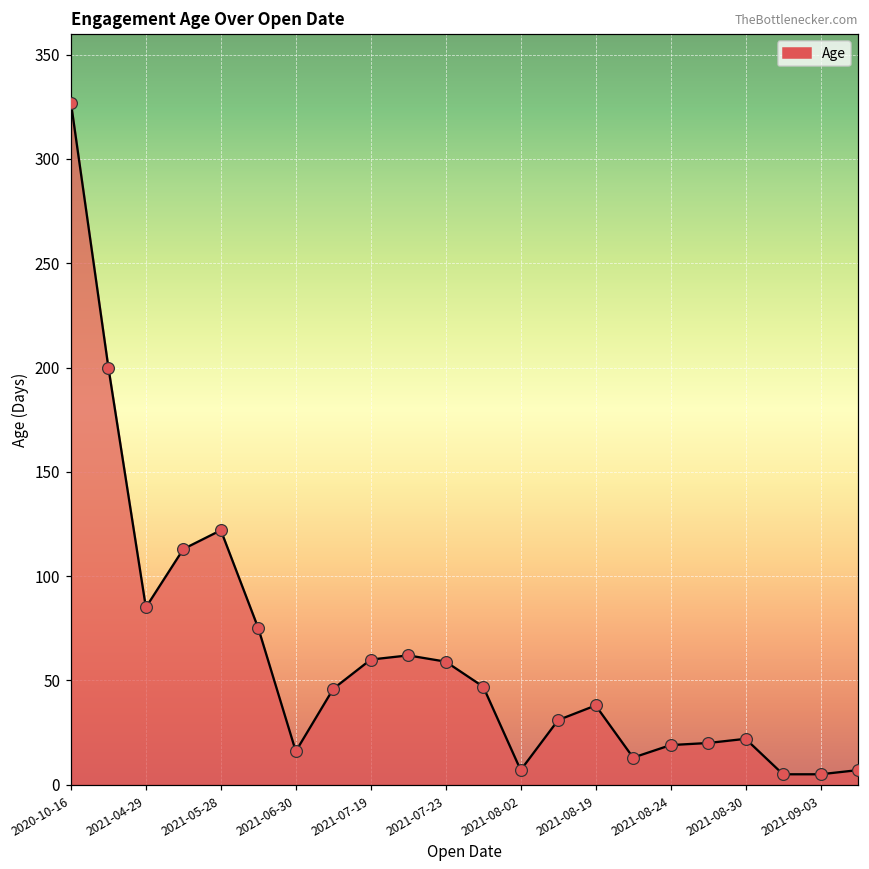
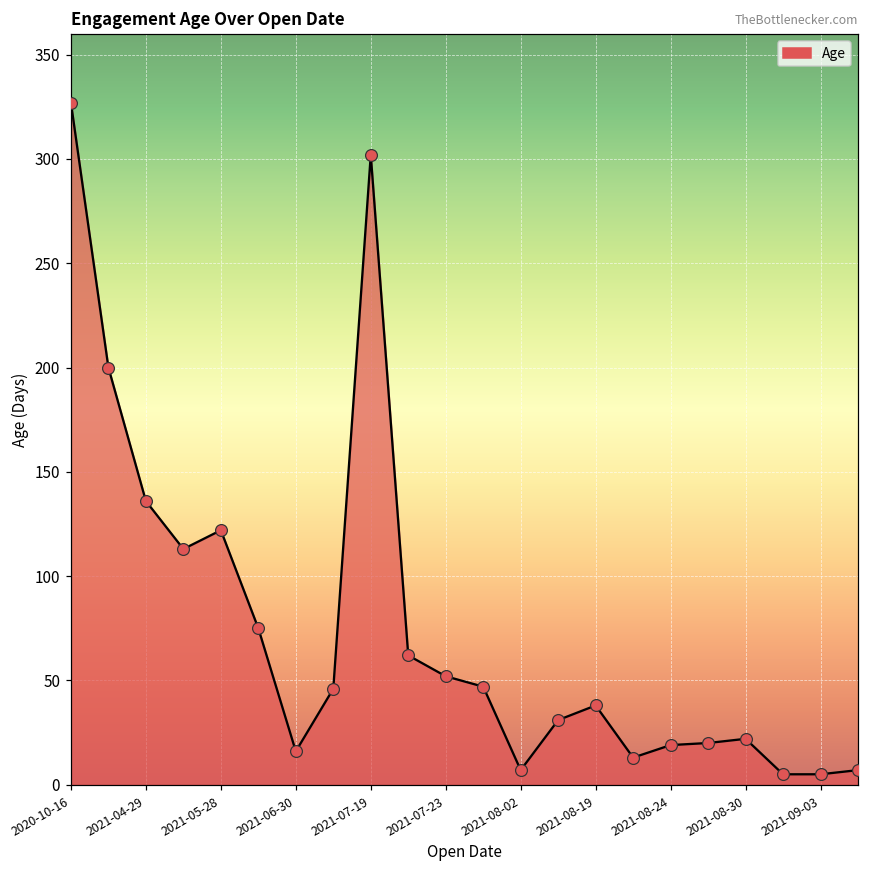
  {
    "2020-10-16": 327,
-   "2021-04-29": 85,
+   "2021-04-29": 136,
    "2021-05-28": 122,
    "2021-06-30": 16,
-   "2021-07-19": 60,
-   "2021-07-23": 59,
+   "2021-07-19": 302,
+   "2021-07-23": 52,
    "2021-08-02": 7,
    "2021-08-19": 38,
    "2021-08-30": 22,
    "2021-09-03": 5
  }
